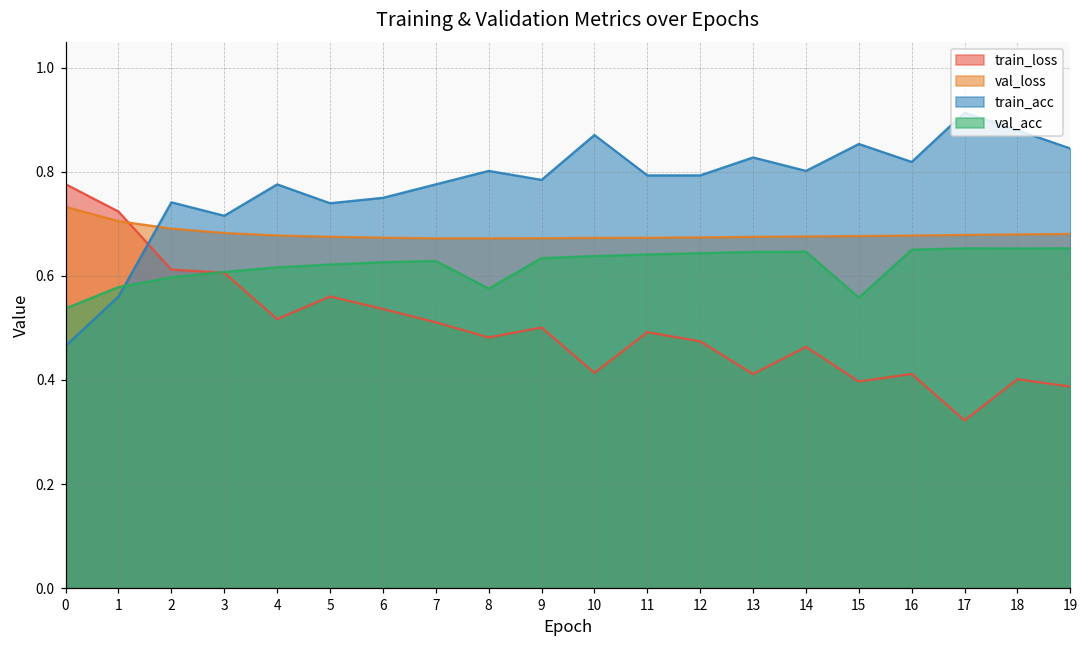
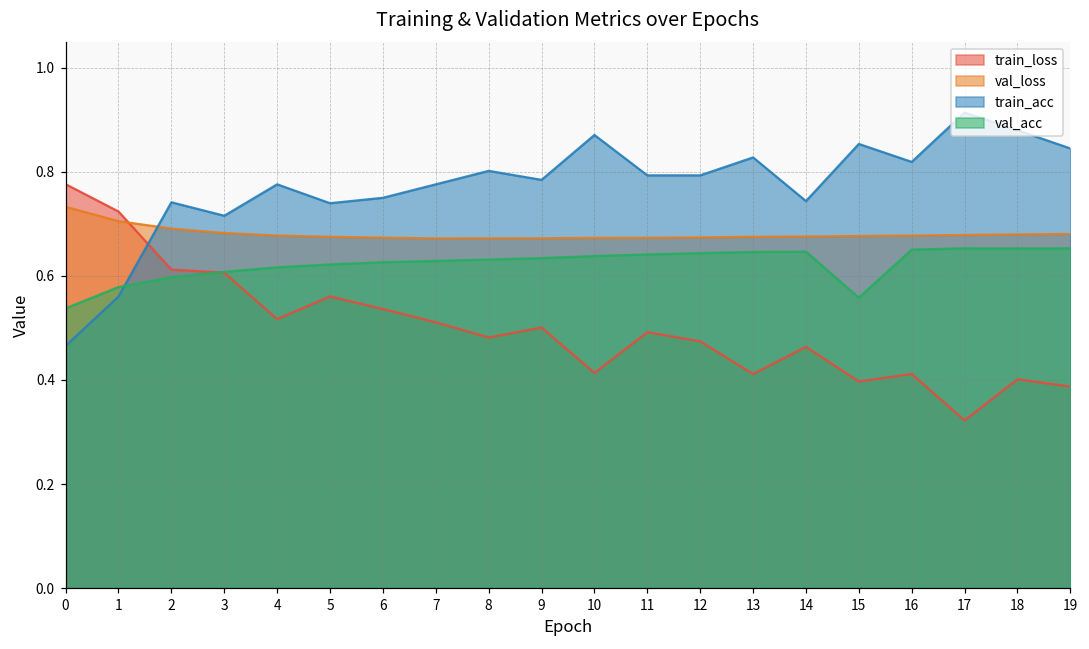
  {
    "train_acc": {
      "0": 0.47,
      "1": 0.56,
      "2": 0.74,
      "3": 0.72,
      "4": 0.78,
      "5": 0.74,
      "6": 0.75,
      "7": 0.78,
      "8": 0.80,
      "9": 0.78,
      "10": 0.87,
      "11": 0.79,
      "12": 0.79,
      "13": 0.83,
-     "14": 0.80,
+     "14": 0.74,
      "15": 0.85,
      "16": 0.82,
      "19": 0.84
    },
    "val_acc": {
      "0": 0.54,
      "1": 0.58,
      "2": 0.60,
      "4": 0.62,
      "5": 0.62,
      "6": 0.63,
      "7": 0.63,
-     "8": 0.58,
+     "8": 0.63,
      "9": 0.63,
      "10": 0.64,
      "11": 0.64,
      "12": 0.64,
      "13": 0.65,
      "14": 0.65,
      "15": 0.56,
      "16": 0.65,
      "17": 0.65,
      "18": 0.65,
      "19": 0.65
    }
  }
